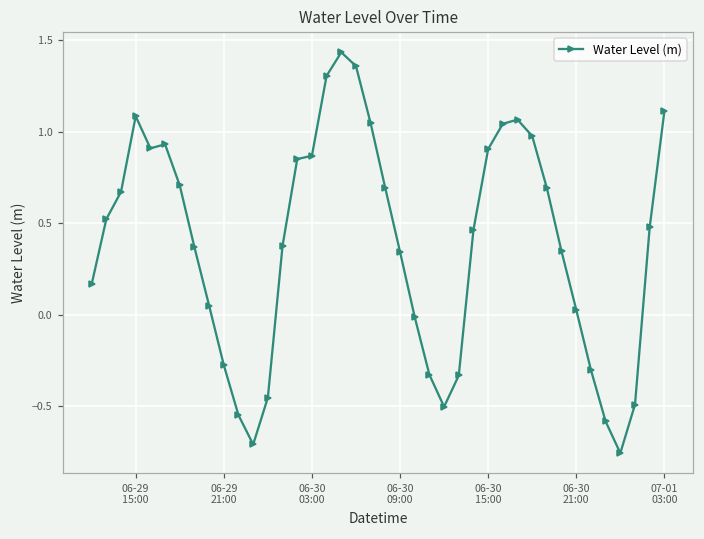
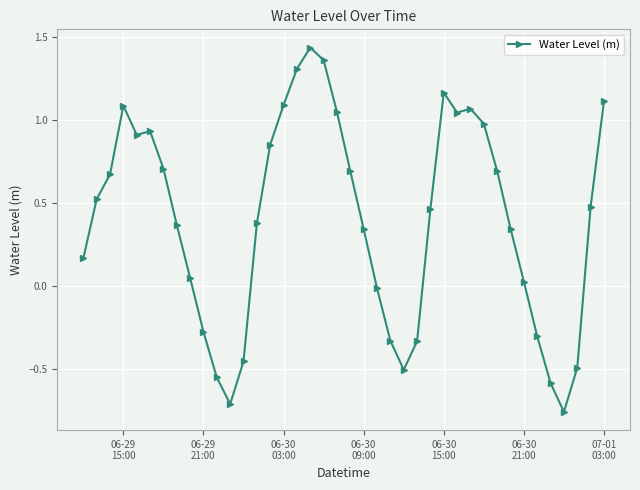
  {
    "06-29 15:00": 1.09,
    "06-29 21:00": -0.27,
-   "06-30 03:00": 0.87,
+   "06-30 03:00": 1.09,
    "06-30 09:00": 0.34,
-   "06-30 15:00": 0.91,
+   "06-30 15:00": 1.16,
    "06-30 21:00": 0.03,
    "07-01 03:00": 1.11
  }
